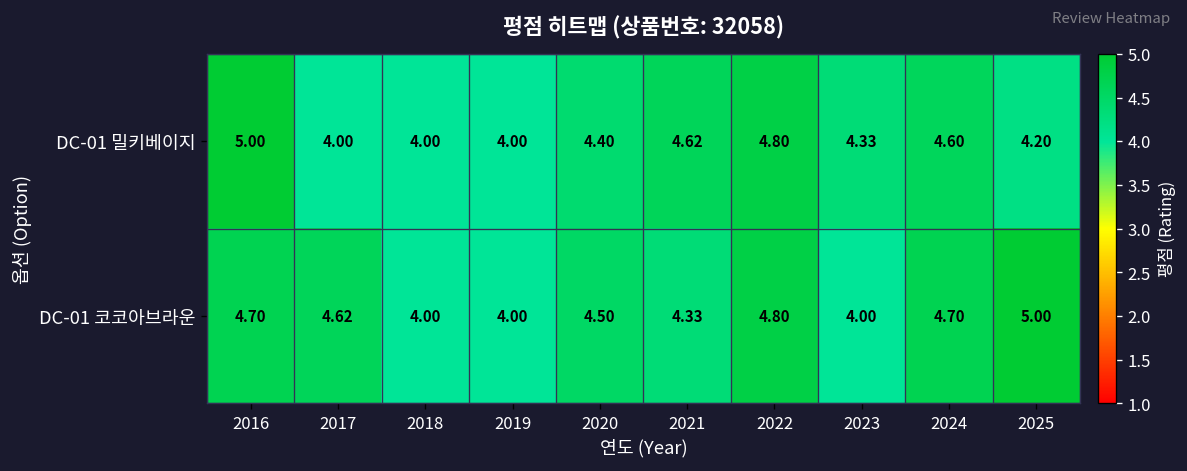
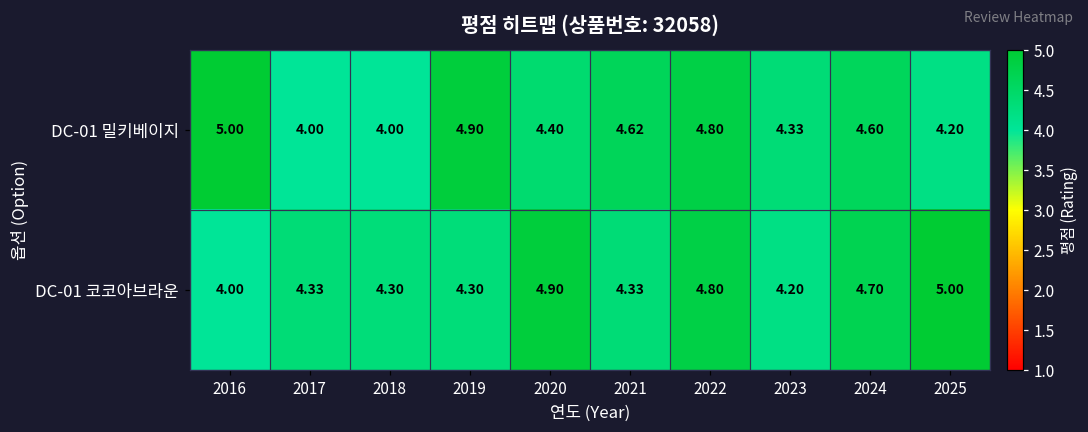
  {
    "DC-01 밀키베이지": {
      "2016": 5.00,
      "2017": 4.00,
      "2018": 4.00,
-     "2019": 4.00,
+     "2019": 4.90,
      "2020": 4.40,
      "2021": 4.62,
      "2022": 4.80,
      "2023": 4.33,
      "2024": 4.60,
      "2025": 4.20
    },
    "DC-01 코코아브라운": {
-     "2016": 4.70,
-     "2017": 4.62,
-     "2018": 4.00,
-     "2019": 4.00,
-     "2020": 4.50,
+     "2016": 4.00,
+     "2017": 4.33,
+     "2018": 4.30,
+     "2019": 4.30,
+     "2020": 4.90,
      "2021": 4.33,
      "2022": 4.80,
-     "2023": 4.00,
+     "2023": 4.20,
      "2024": 4.70,
      "2025": 5.00
    }
  }
